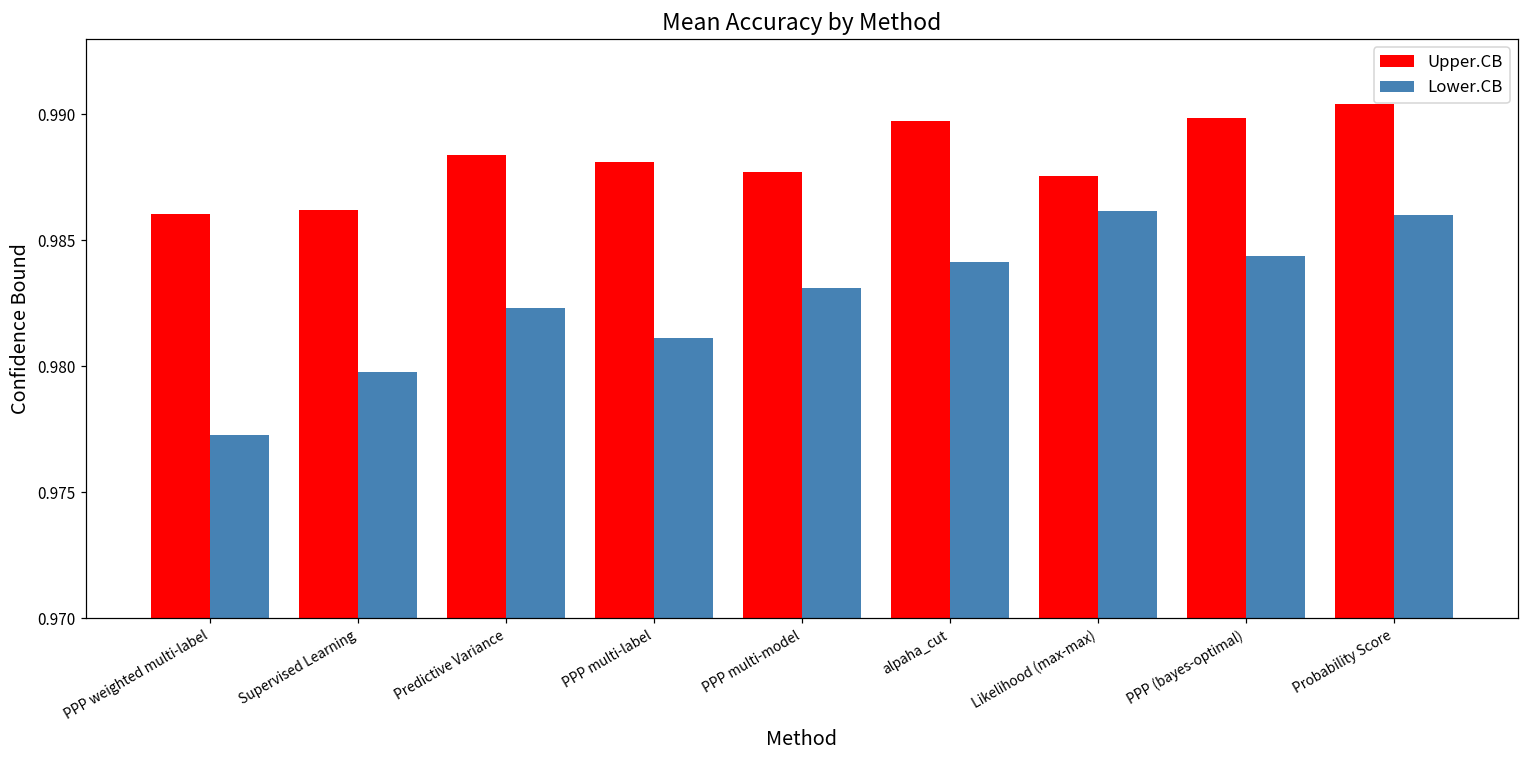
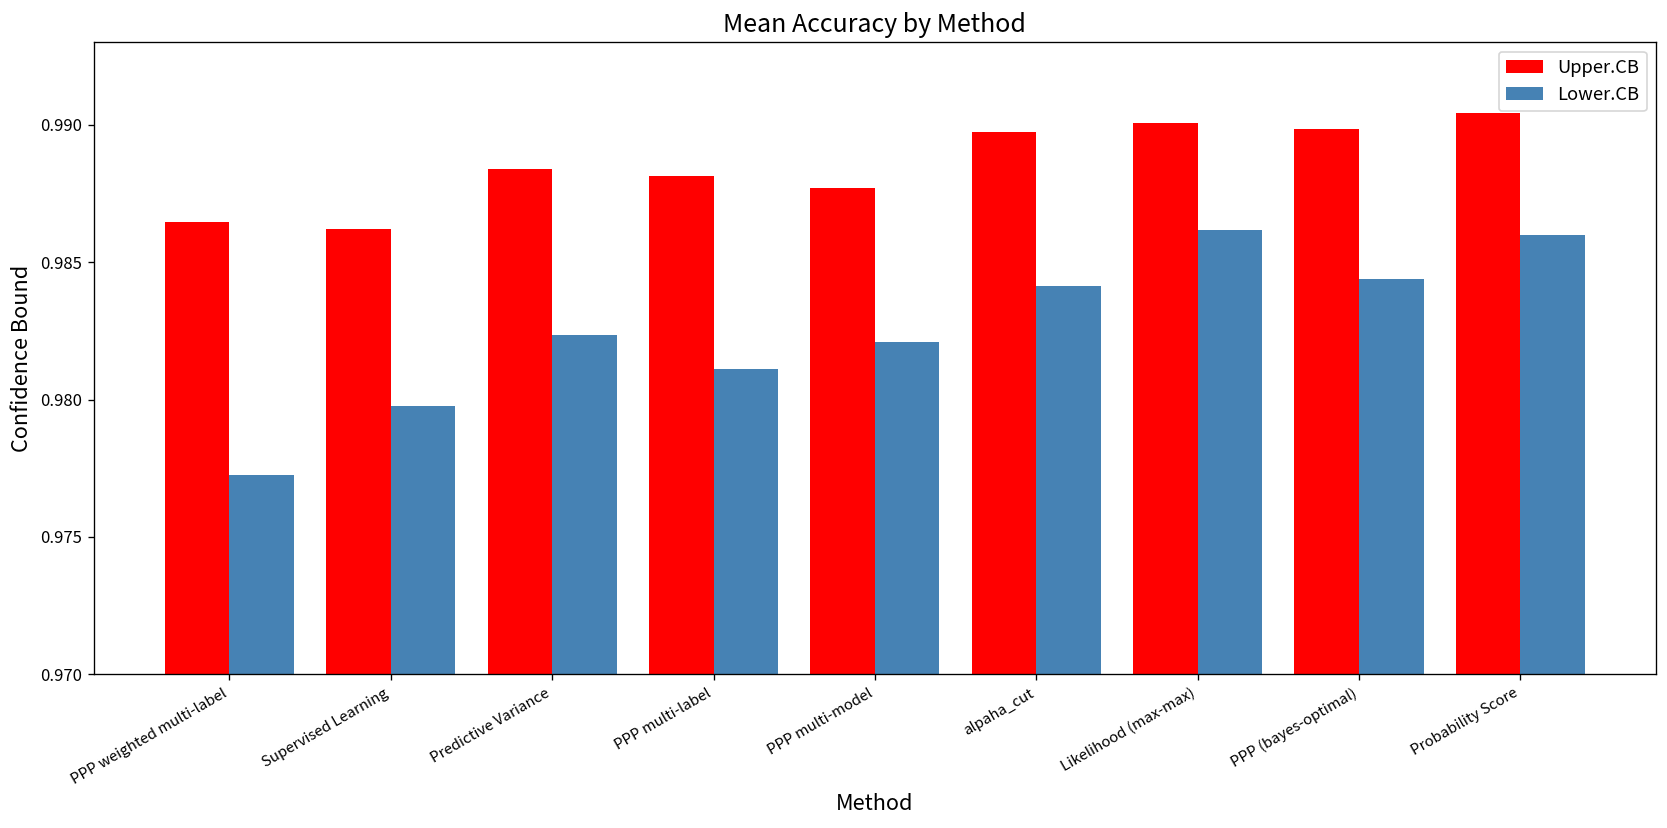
  {
    "Upper.CB": {
-     "PPP weighted multi-label": 0.9860,
+     "PPP weighted multi-label": 0.9865,
      "Supervised Learning": 0.9862,
      "Predictive Variance": 0.9884,
      "PPP multi-label": 0.9881,
      "PPP multi-model": 0.9877,
      "alpaha_cut": 0.9897,
-     "Likelihood (max-max)": 0.9876,
+     "Likelihood (max-max)": 0.9901,
      "PPP (bayes-optimal)": 0.9899,
      "Probability Score": 0.9904
    },
    "Lower.CB": {
      "PPP weighted multi-label": 0.9773,
      "Supervised Learning": 0.9798,
      "Predictive Variance": 0.9823,
      "PPP multi-label": 0.9811,
-     "PPP multi-model": 0.9831,
+     "PPP multi-model": 0.9821,
      "alpaha_cut": 0.9841,
      "Likelihood (max-max)": 0.9862,
      "PPP (bayes-optimal)": 0.9844,
      "Probability Score": 0.9860
    }
  }
